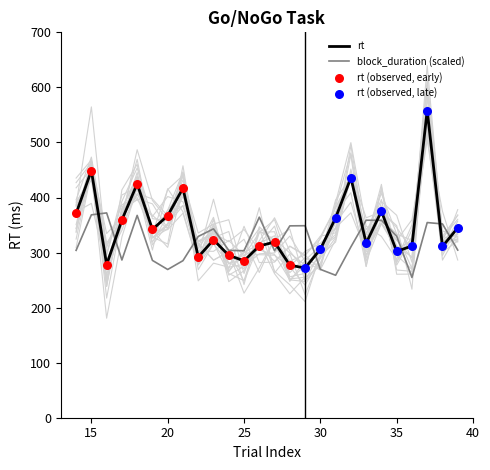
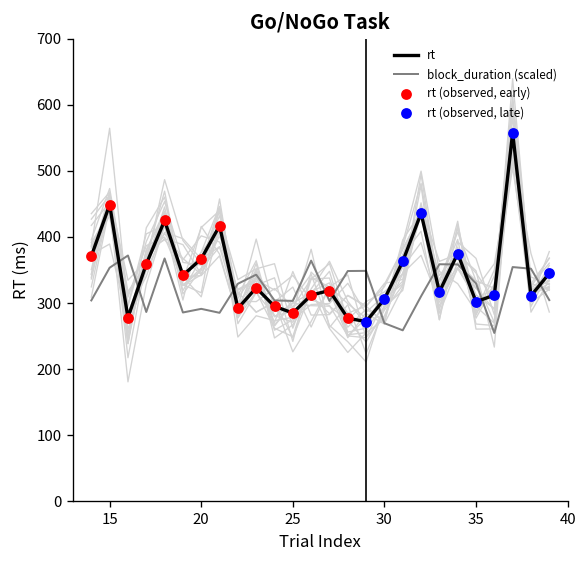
  {
    "block_duration (scaled)": {
-     "15": 370,
-     "20": 270
+     "15": 350,
+     "20": 290
    }
  }
